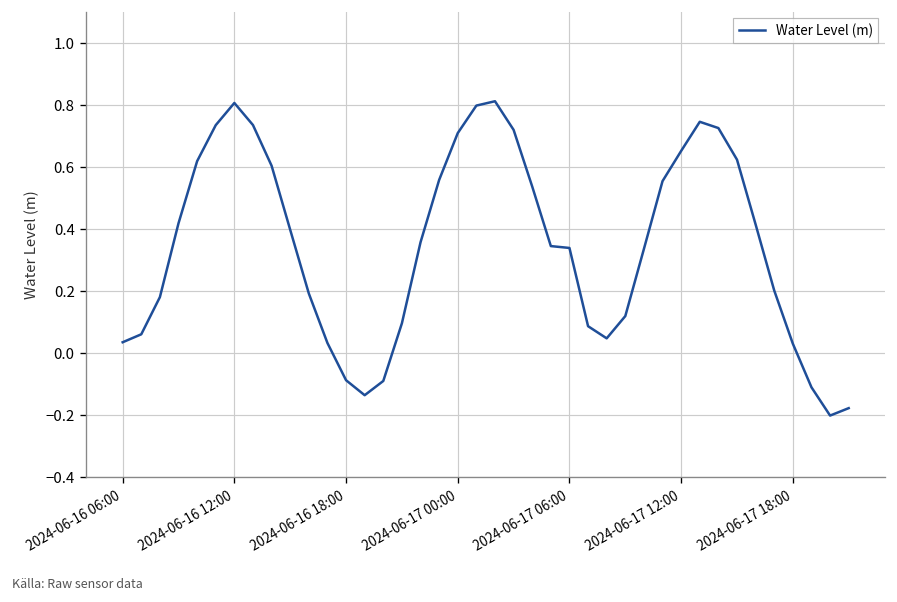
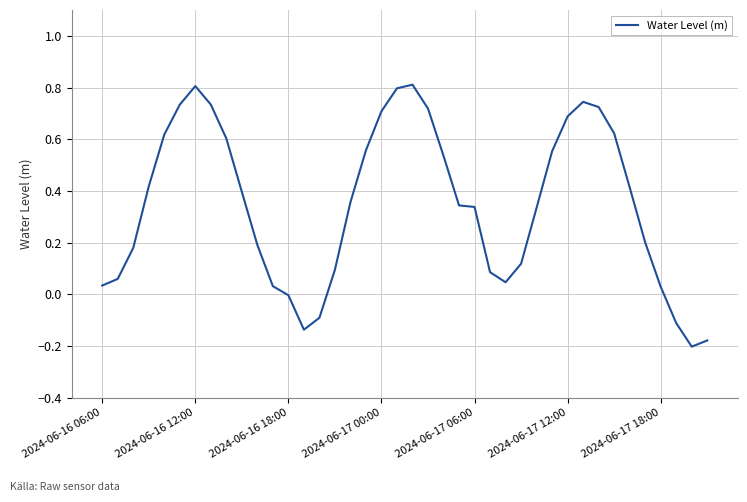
  {
    "2024-06-16 06:00": 0.03,
    "2024-06-16 12:00": 0.81,
-   "2024-06-16 18:00": -0.09,
+   "2024-06-16 18:00": 0.00,
    "2024-06-17 00:00": 0.71,
    "2024-06-17 06:00": 0.34,
-   "2024-06-17 12:00": 0.65,
+   "2024-06-17 12:00": 0.69,
    "2024-06-17 18:00": 0.03
  }
